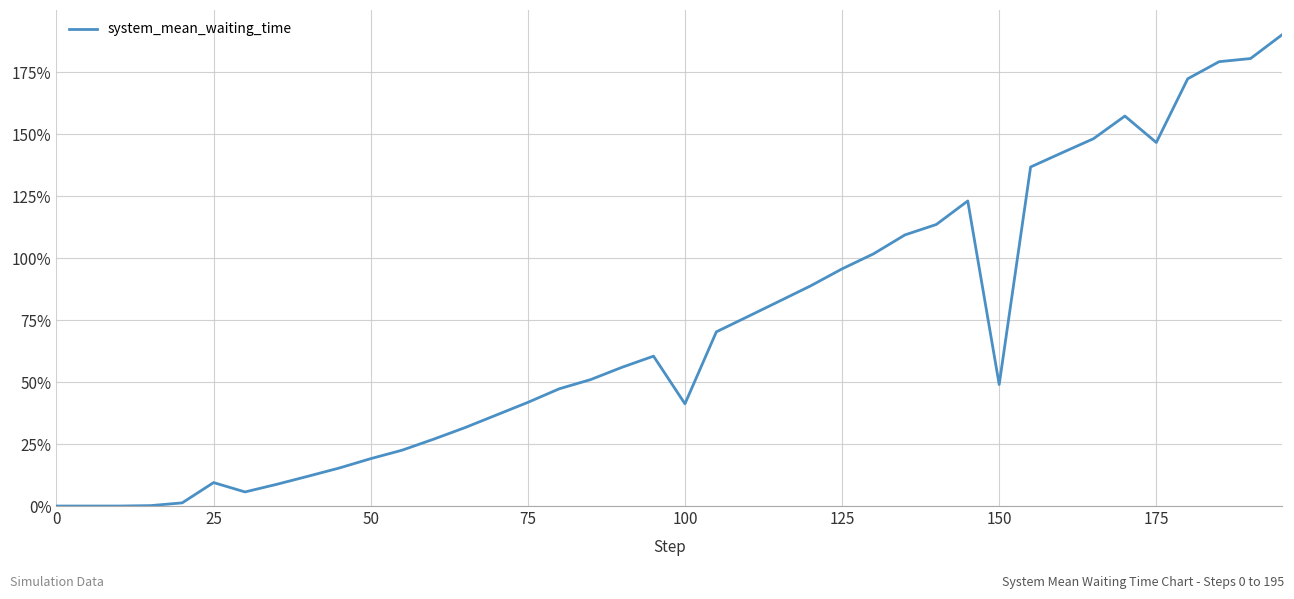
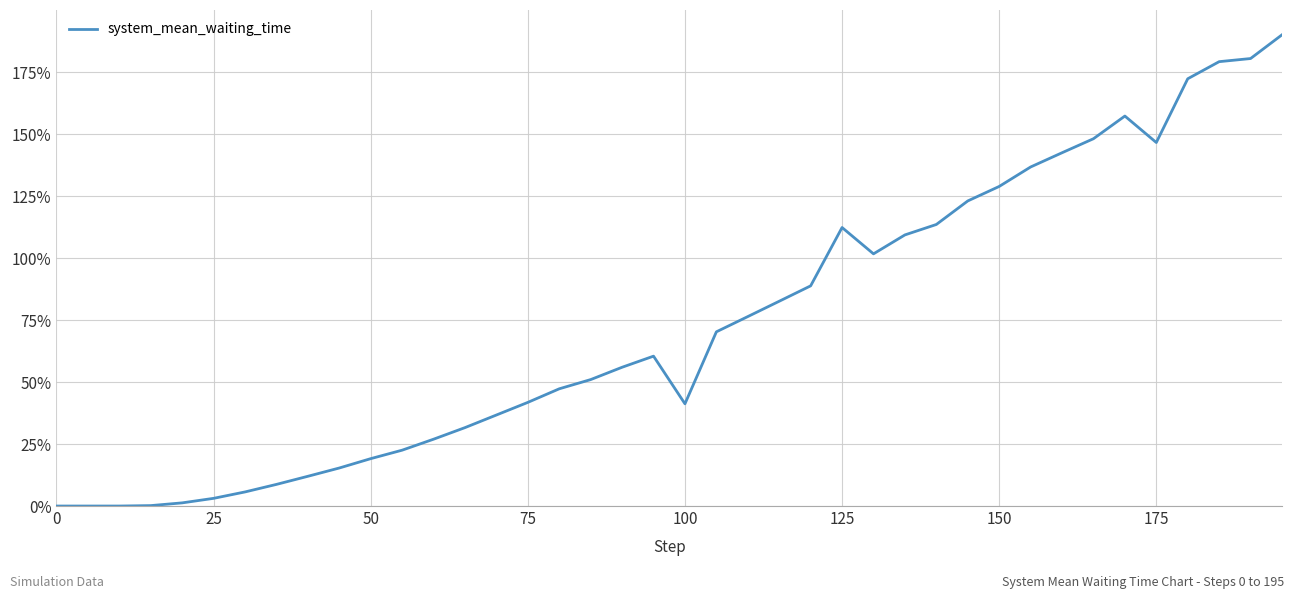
  {
    "0": "0%",
-   "25": "9%",
+   "25": "3%",
    "50": "19%",
    "75": "42%",
    "100": "41%",
-   "125": "96%",
-   "150": "49%",
+   "125": "112%",
+   "150": "129%",
    "175": "147%"
  }
